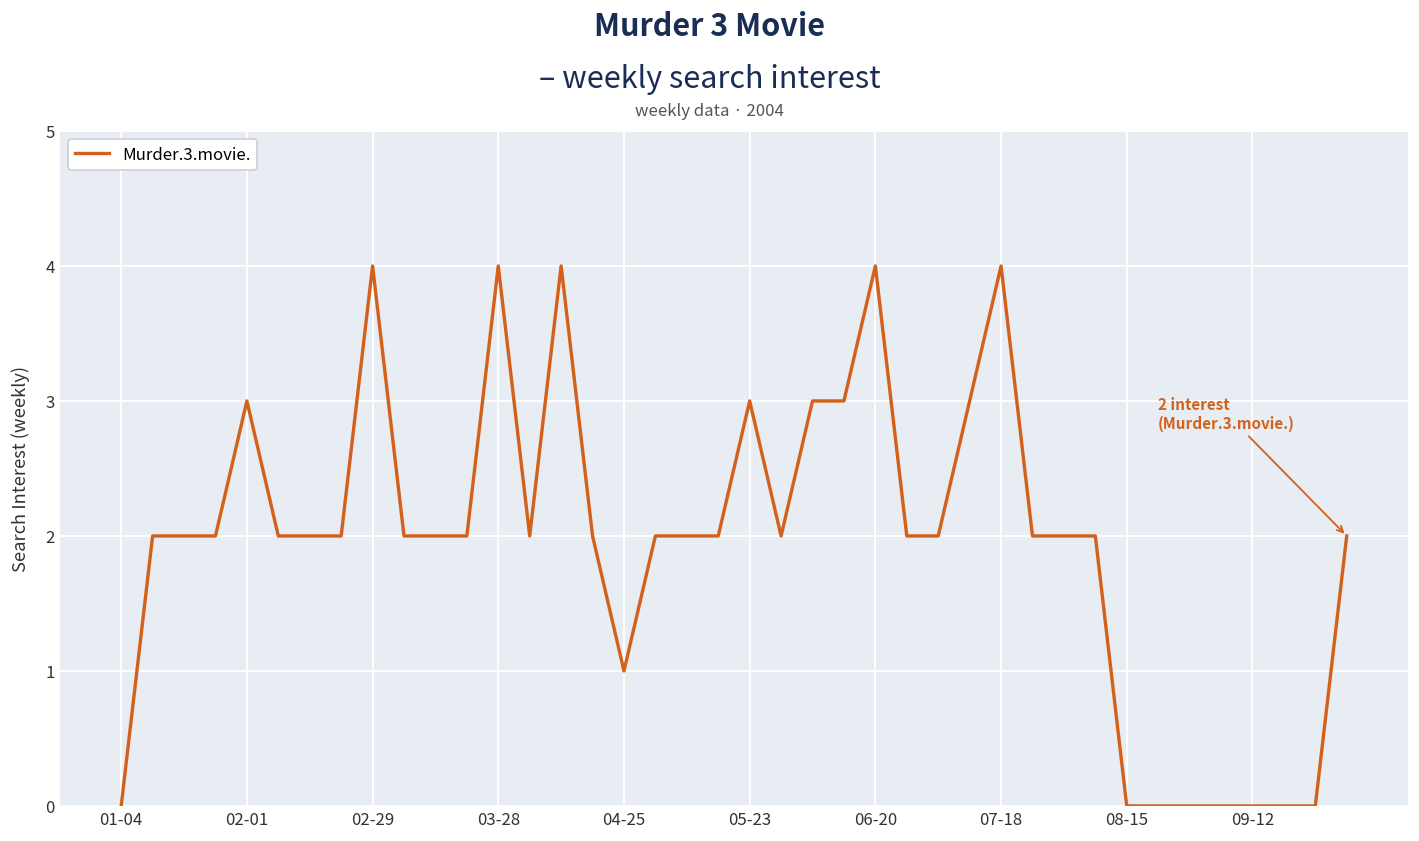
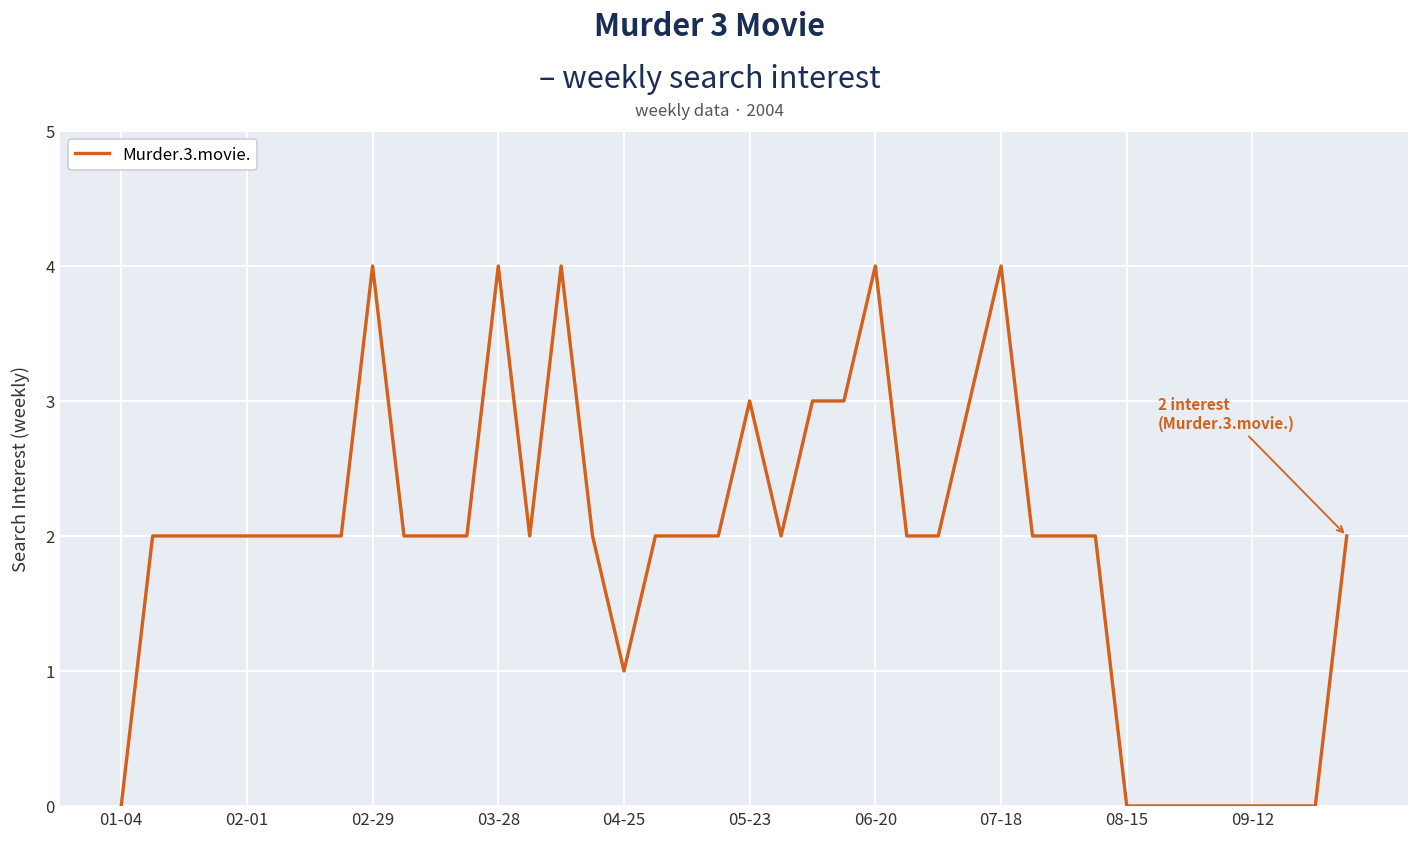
  {
    "01-04": 0,
-   "02-01": 3,
+   "02-01": 2,
    "02-29": 4,
    "03-28": 4,
    "04-25": 1,
    "05-23": 3,
    "06-20": 4,
    "07-18": 4,
    "08-15": 0,
    "09-12": 0
  }
